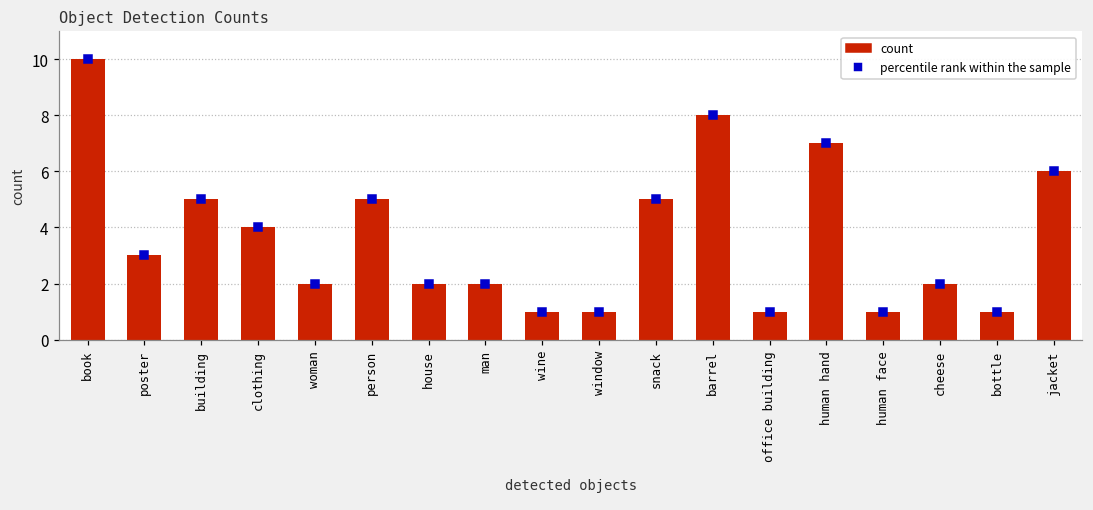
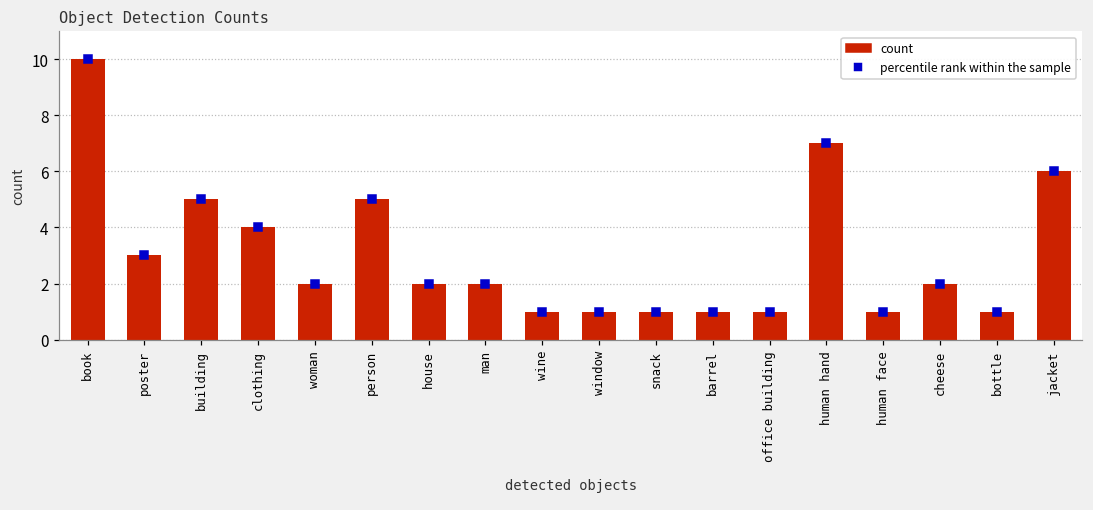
  {
    "count": {
      "book": 10,
      "poster": 3,
      "building": 5,
      "clothing": 4,
      "woman": 2,
      "person": 5,
      "house": 2,
      "man": 2,
      "wine": 1,
      "window": 1,
-     "snack": 5,
-     "barrel": 8,
+     "snack": 1,
+     "barrel": 1,
      "office building": 1,
      "human hand": 7,
      "human face": 1,
      "cheese": 2,
      "bottle": 1,
      "jacket": 6
    }
  }
